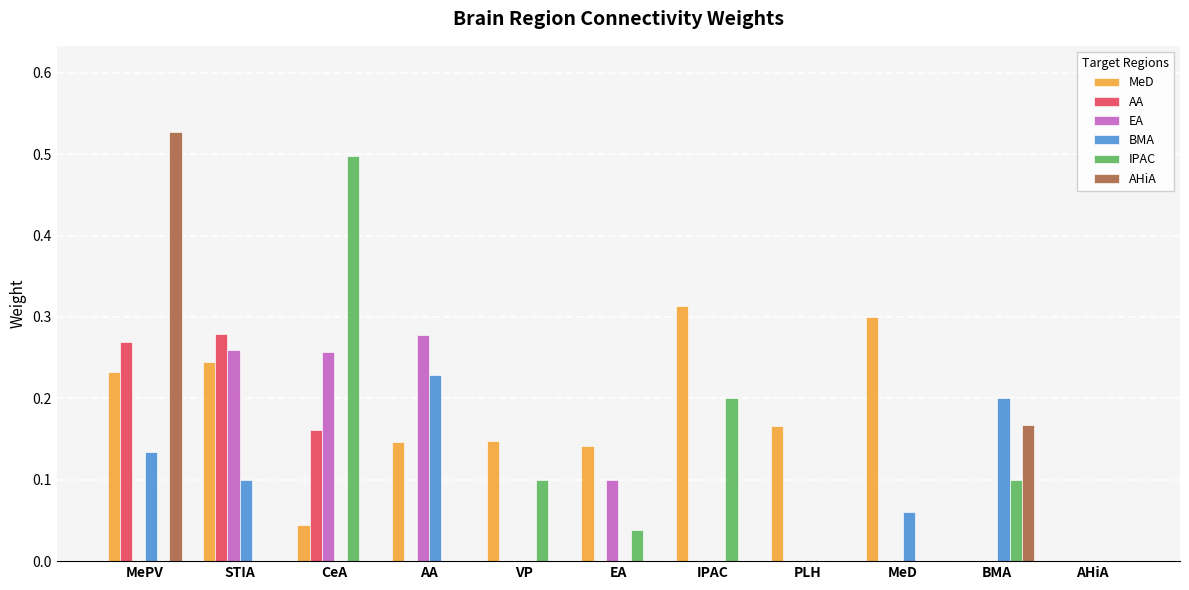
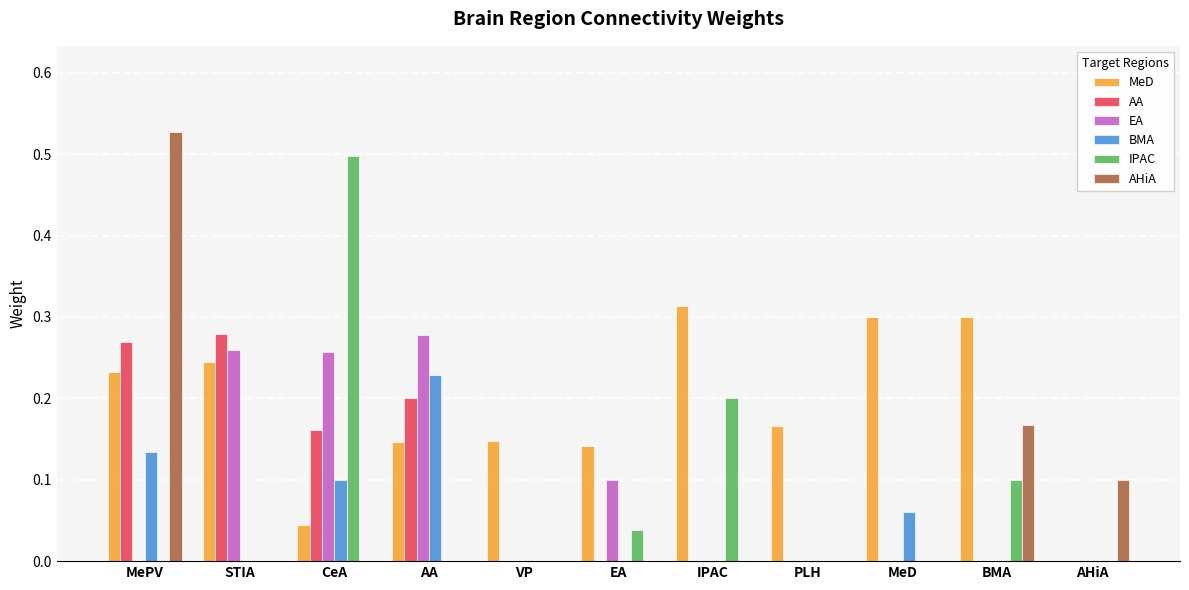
  {
    "MeD": {
      "MePV": 0.23,
      "STIA": 0.24,
      "CeA": 0.04,
      "AA": 0.15,
      "VP": 0.15,
      "EA": 0.14,
      "IPAC": 0.31,
      "PLH": 0.17,
      "MeD": 0.3,
-     "BMA": 0.0,
+     "BMA": 0.3,
      "AHiA": 0.0
    },
    "AA": {
      "MePV": 0.27,
      "STIA": 0.28,
      "CeA": 0.16,
-     "AA": 0.0,
+     "AA": 0.2,
      "VP": 0.0,
      "EA": 0.0,
      "IPAC": 0.0,
      "PLH": 0.0,
      "MeD": 0.0,
      "BMA": 0.0,
      "AHiA": 0.0
    },
    "EA": {
      "MePV": 0.0,
      "STIA": 0.26,
      "CeA": 0.26,
      "AA": 0.28,
      "VP": 0.0,
      "EA": 0.1,
      "IPAC": 0.0,
      "PLH": 0.0,
      "MeD": 0.0,
      "BMA": 0.0,
      "AHiA": 0.0
    },
    "BMA": {
      "MePV": 0.13,
-     "STIA": 0.1,
-     "CeA": 0.0,
+     "STIA": 0.0,
+     "CeA": 0.1,
      "AA": 0.23,
      "VP": 0.0,
      "EA": 0.0,
      "IPAC": 0.0,
      "PLH": 0.0,
      "MeD": 0.06,
-     "BMA": 0.2,
+     "BMA": 0.0,
      "AHiA": 0.0
    },
    "IPAC": {
      "MePV": 0.0,
      "STIA": 0.0,
      "CeA": 0.5,
      "AA": 0.0,
-     "VP": 0.1,
+     "VP": 0.0,
      "EA": 0.04,
      "IPAC": 0.2,
      "PLH": 0.0,
      "MeD": 0.0,
      "BMA": 0.1,
      "AHiA": 0.0
    },
    "AHiA": {
      "MePV": 0.53,
      "STIA": 0.0,
      "CeA": 0.0,
      "AA": 0.0,
      "VP": 0.0,
      "EA": 0.0,
      "IPAC": 0.0,
      "PLH": 0.0,
      "MeD": 0.0,
      "BMA": 0.17,
-     "AHiA": 0.0
+     "AHiA": 0.1
    }
  }
